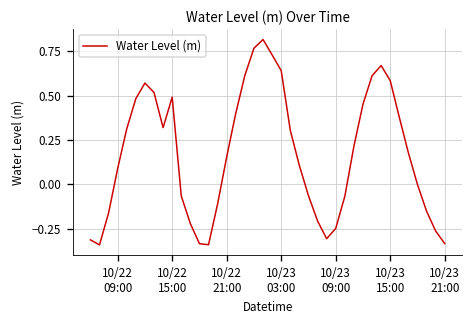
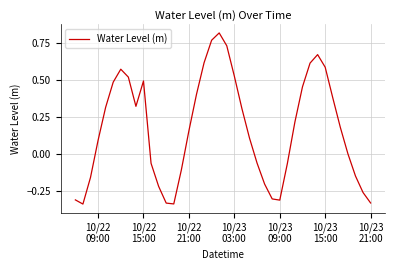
  {
    "10/22 09:00": 0.09,
    "10/22 15:00": 0.49,
    "10/22 21:00": 0.15,
-   "10/23 03:00": 0.64,
-   "10/23 09:00": -0.25,
+   "10/23 03:00": 0.52,
+   "10/23 09:00": -0.31,
    "10/23 15:00": 0.58,
    "10/23 21:00": -0.33
  }
